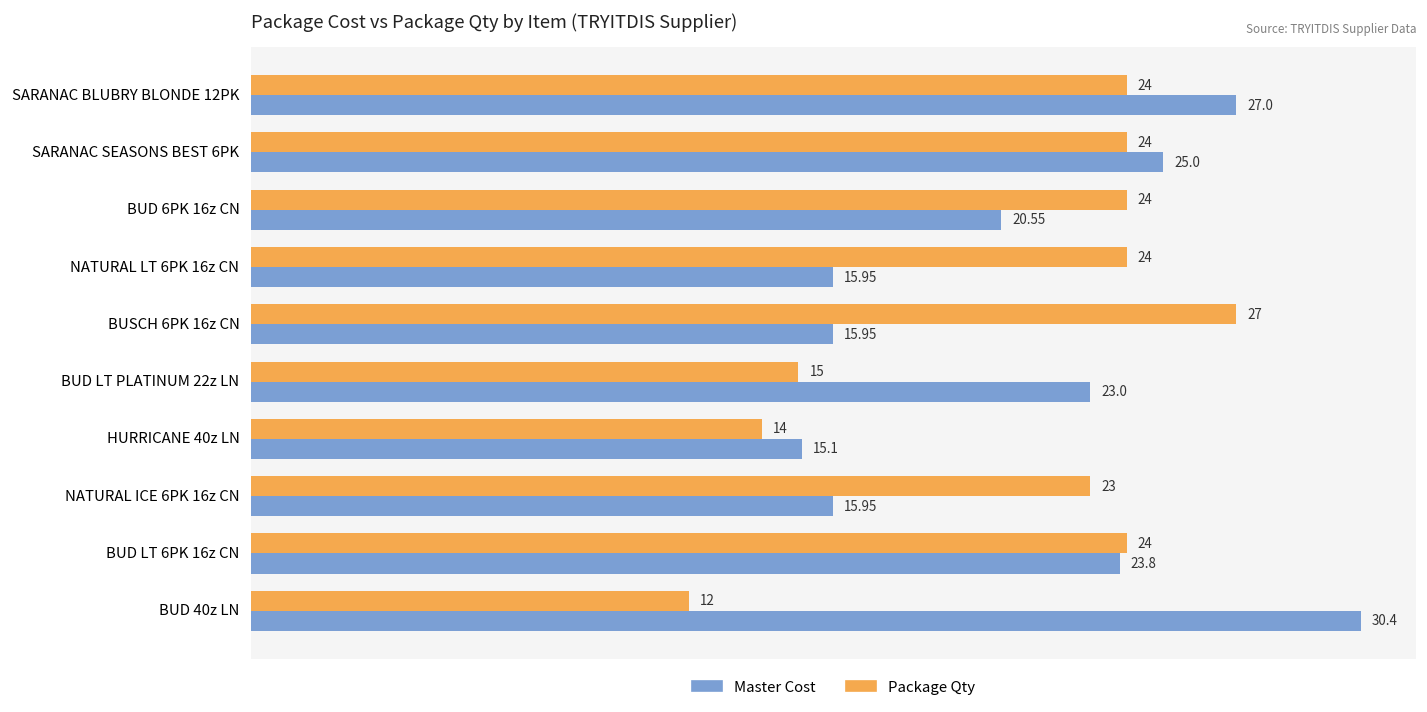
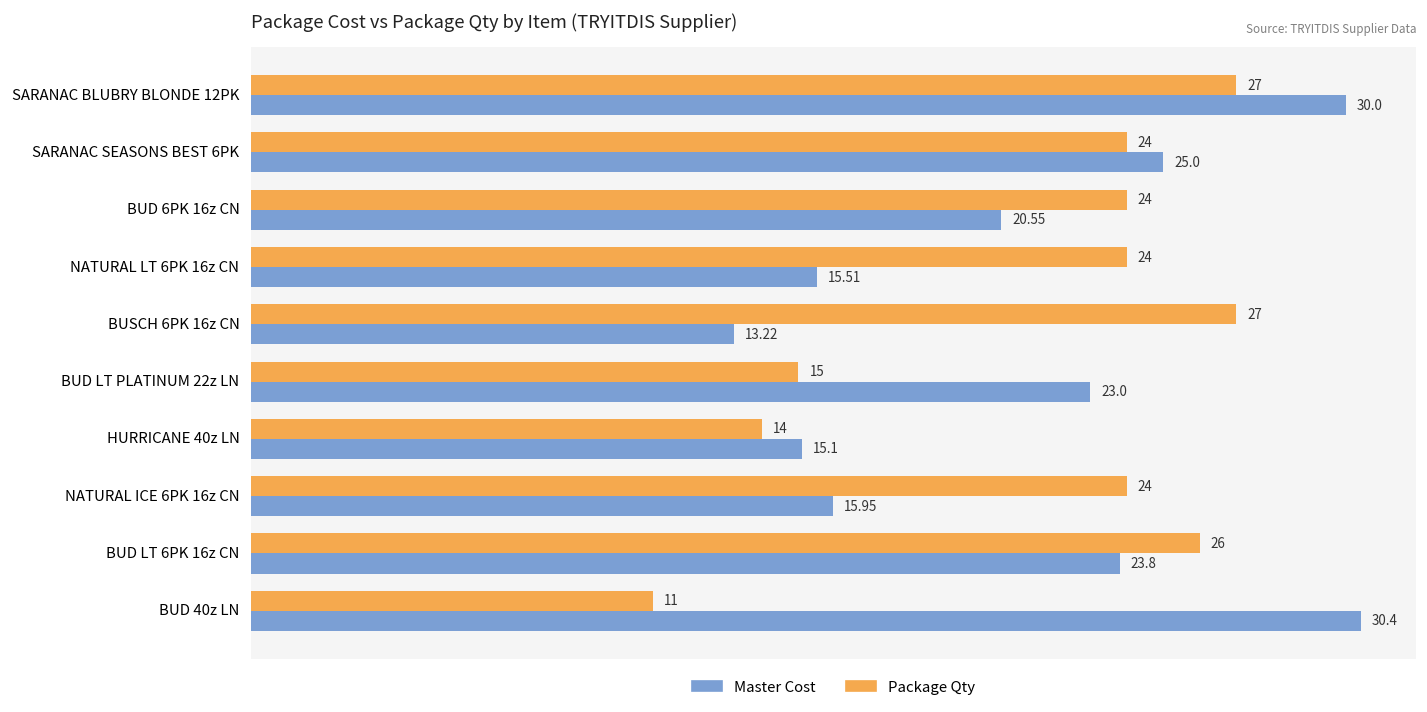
  {
    "Master Cost": {
-     "SARANAC BLUBRY BLONDE 12PK": 27.0,
+     "SARANAC BLUBRY BLONDE 12PK": 30.0,
      "SARANAC SEASONS BEST 6PK": 25.0,
      "BUD 6PK 16z CN": 20.55,
-     "NATURAL LT 6PK 16z CN": 15.95,
-     "BUSCH 6PK 16z CN": 15.95,
+     "NATURAL LT 6PK 16z CN": 15.51,
+     "BUSCH 6PK 16z CN": 13.22,
      "BUD LT PLATINUM 22z LN": 23.0,
      "HURRICANE 40z LN": 15.1,
      "NATURAL ICE 6PK 16z CN": 15.95,
      "BUD LT 6PK 16z CN": 23.8,
      "BUD 40z LN": 30.4
    },
    "Package Qty": {
-     "SARANAC BLUBRY BLONDE 12PK": 24,
+     "SARANAC BLUBRY BLONDE 12PK": 27,
      "SARANAC SEASONS BEST 6PK": 24,
      "BUD 6PK 16z CN": 24,
      "NATURAL LT 6PK 16z CN": 24,
      "BUSCH 6PK 16z CN": 27,
      "BUD LT PLATINUM 22z LN": 15,
      "HURRICANE 40z LN": 14,
-     "NATURAL ICE 6PK 16z CN": 23,
-     "BUD LT 6PK 16z CN": 24,
-     "BUD 40z LN": 12
+     "NATURAL ICE 6PK 16z CN": 24,
+     "BUD LT 6PK 16z CN": 26,
+     "BUD 40z LN": 11
    }
  }
